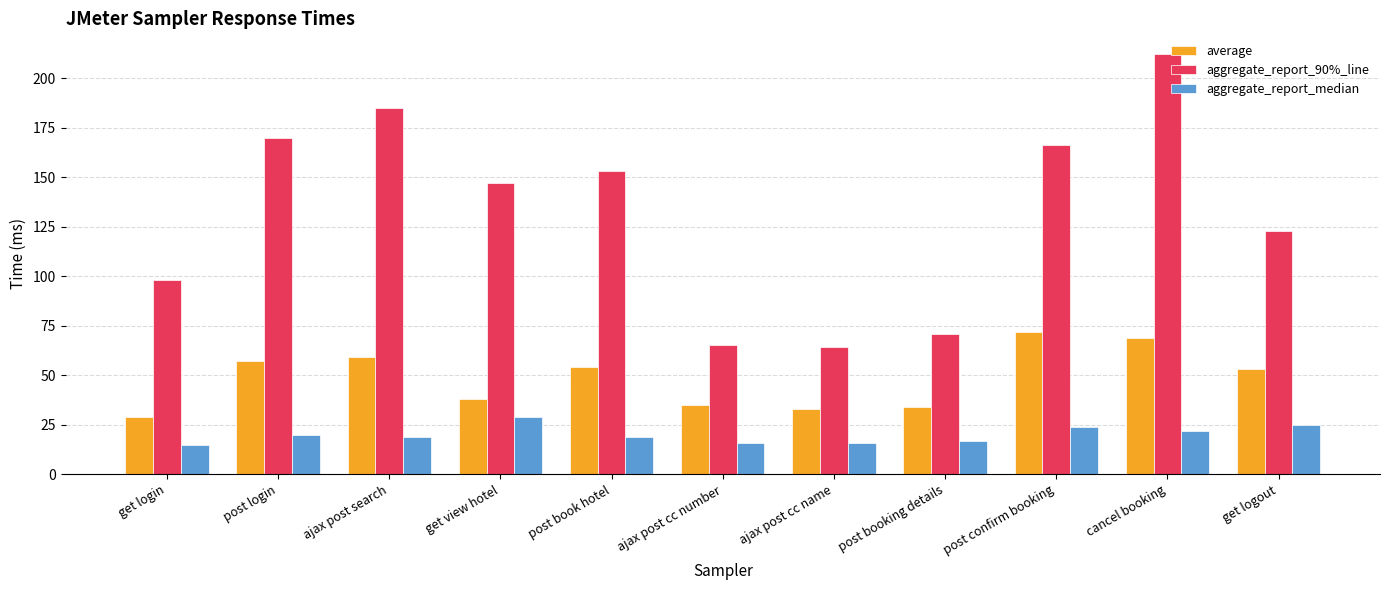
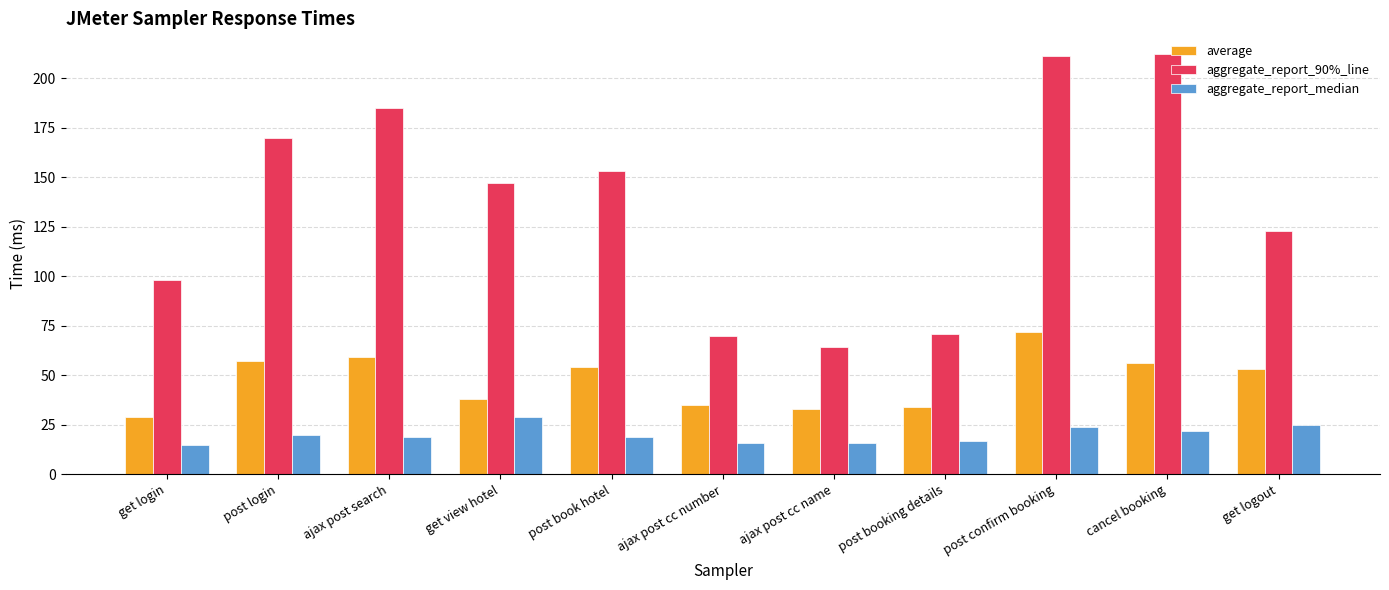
  {
    "average": {
      "get login": 29,
      "post login": 57,
      "ajax post search": 59,
      "get view hotel": 38,
      "post book hotel": 54,
      "ajax post cc number": 35,
      "ajax post cc name": 33,
      "post booking details": 34,
      "post confirm booking": 72,
-     "cancel booking": 69,
+     "cancel booking": 56,
      "get logout": 53
    },
    "aggregate_report_90%_line": {
      "get login": 98,
      "post login": 170,
      "ajax post search": 185,
      "get view hotel": 147,
      "post book hotel": 153,
-     "ajax post cc number": 65,
+     "ajax post cc number": 70,
      "ajax post cc name": 64,
      "post booking details": 71,
-     "post confirm booking": 166,
+     "post confirm booking": 211,
      "cancel booking": 212,
      "get logout": 123
    },
    "aggregate_report_median": {
      "get login": 15,
      "post login": 20,
      "ajax post search": 19,
      "get view hotel": 29,
      "post book hotel": 19,
      "ajax post cc number": 16,
      "ajax post cc name": 16,
      "post booking details": 17,
      "post confirm booking": 24,
      "cancel booking": 22,
      "get logout": 25
    }
  }
